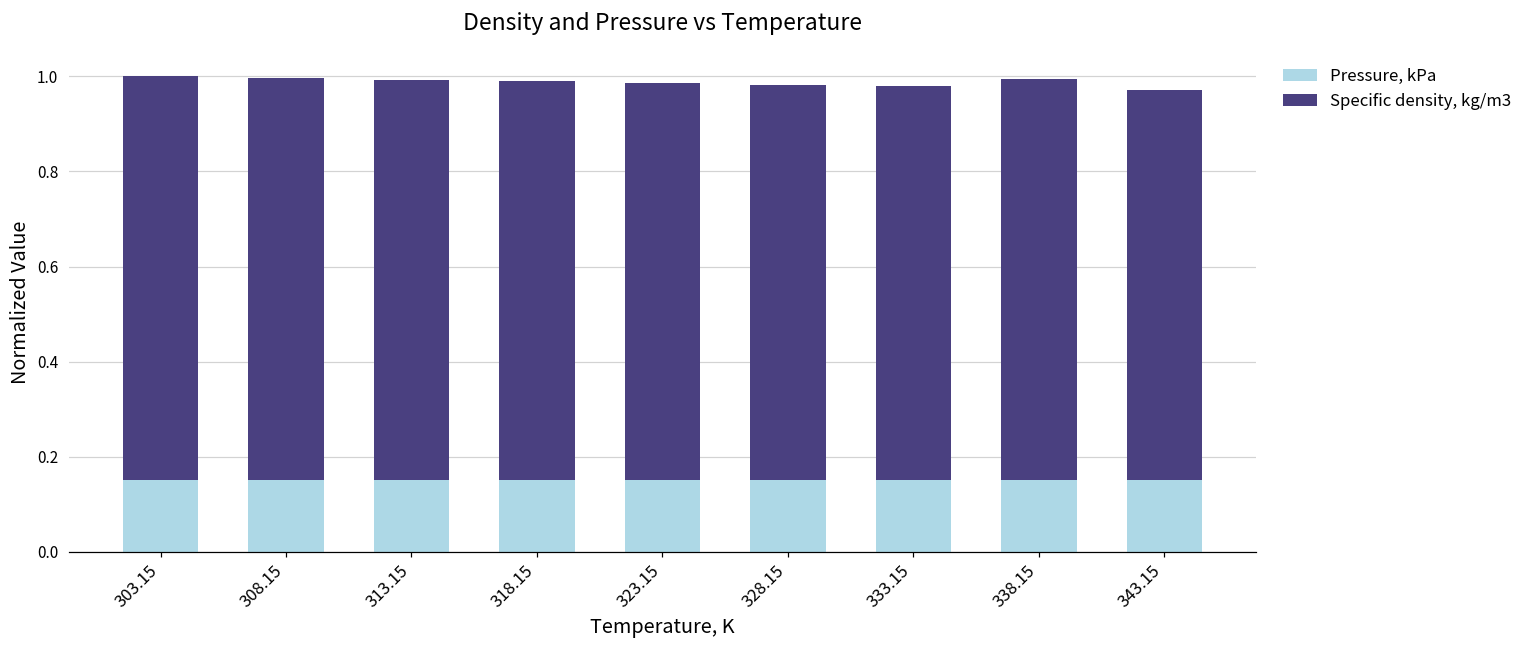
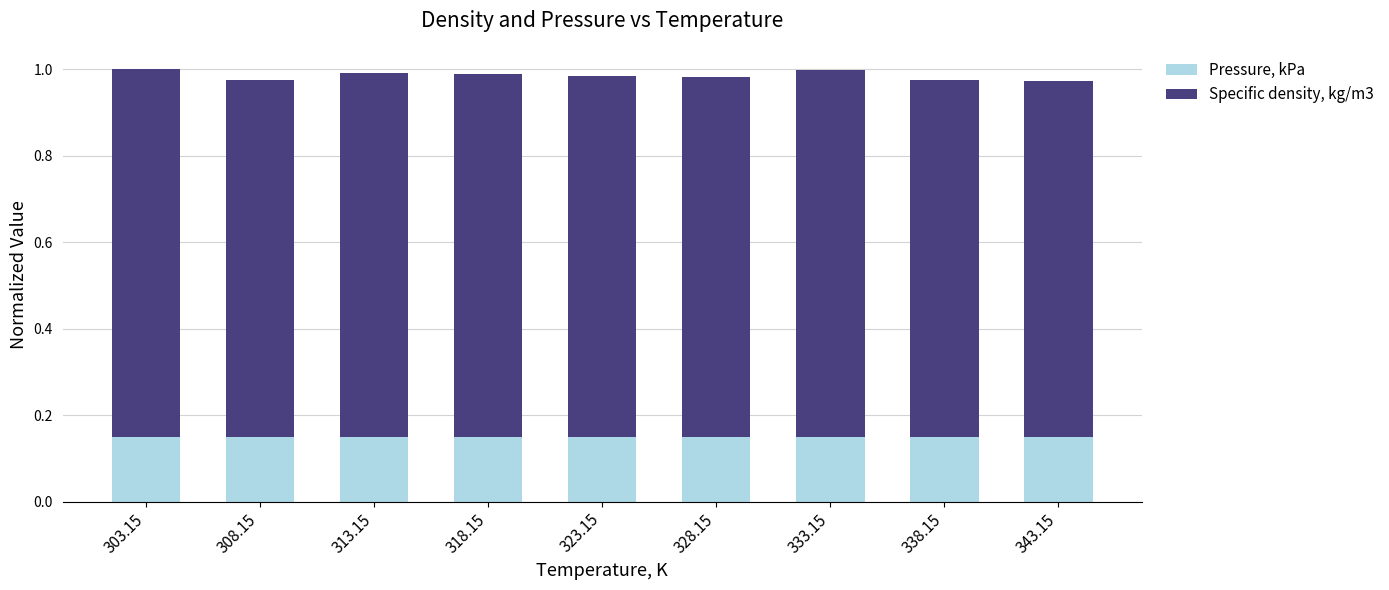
  {
    "Pressure, kPa": {
      "303.15": 0.15,
      "308.15": 0.15,
      "313.15": 0.15,
      "318.15": 0.15,
      "323.15": 0.15,
      "328.15": 0.15,
      "333.15": 0.15,
      "338.15": 0.15,
      "343.15": 0.15
    },
    "Specific density, kg/m3": {
      "303.15": 0.85,
-     "308.15": 0.85,
+     "308.15": 0.83,
      "313.15": 0.84,
      "318.15": 0.84,
      "323.15": 0.84,
      "328.15": 0.83,
-     "333.15": 0.83,
-     "338.15": 0.85,
+     "333.15": 0.85,
+     "338.15": 0.83,
      "343.15": 0.82
    }
  }
